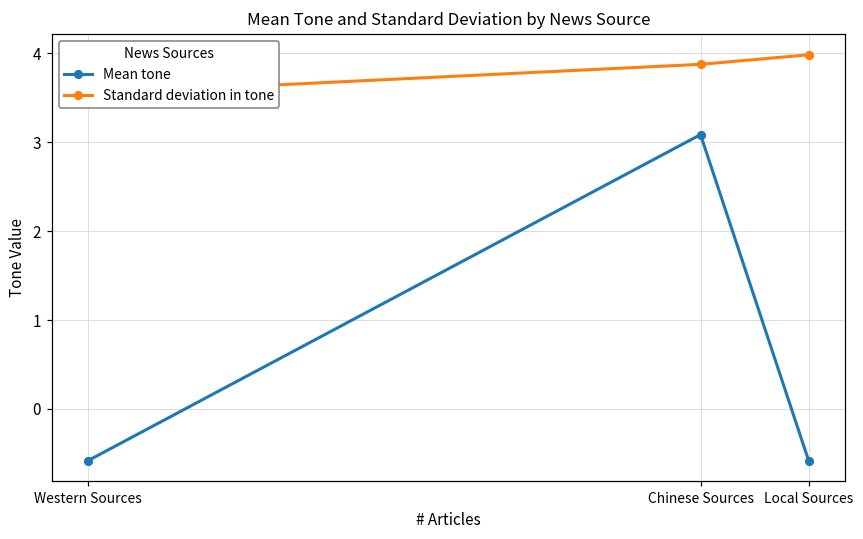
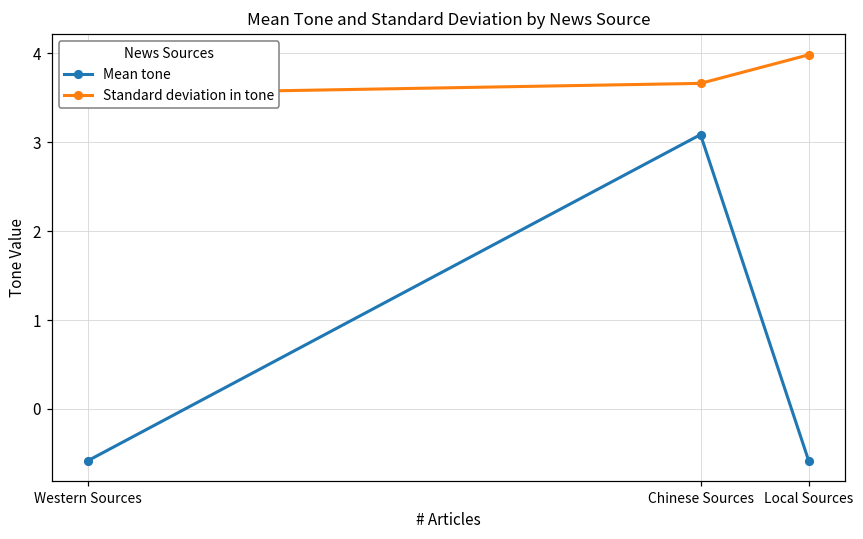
  {
    "Mean tone": {
      "Western Sources": -0.6,
      "Chinese Sources": 3.1,
      "Local Sources": -0.6
    },
    "Standard deviation in tone": {
-     "Chinese Sources": 3.9,
+     "Chinese Sources": 3.7,
      "Local Sources": 4.0
    }
  }
